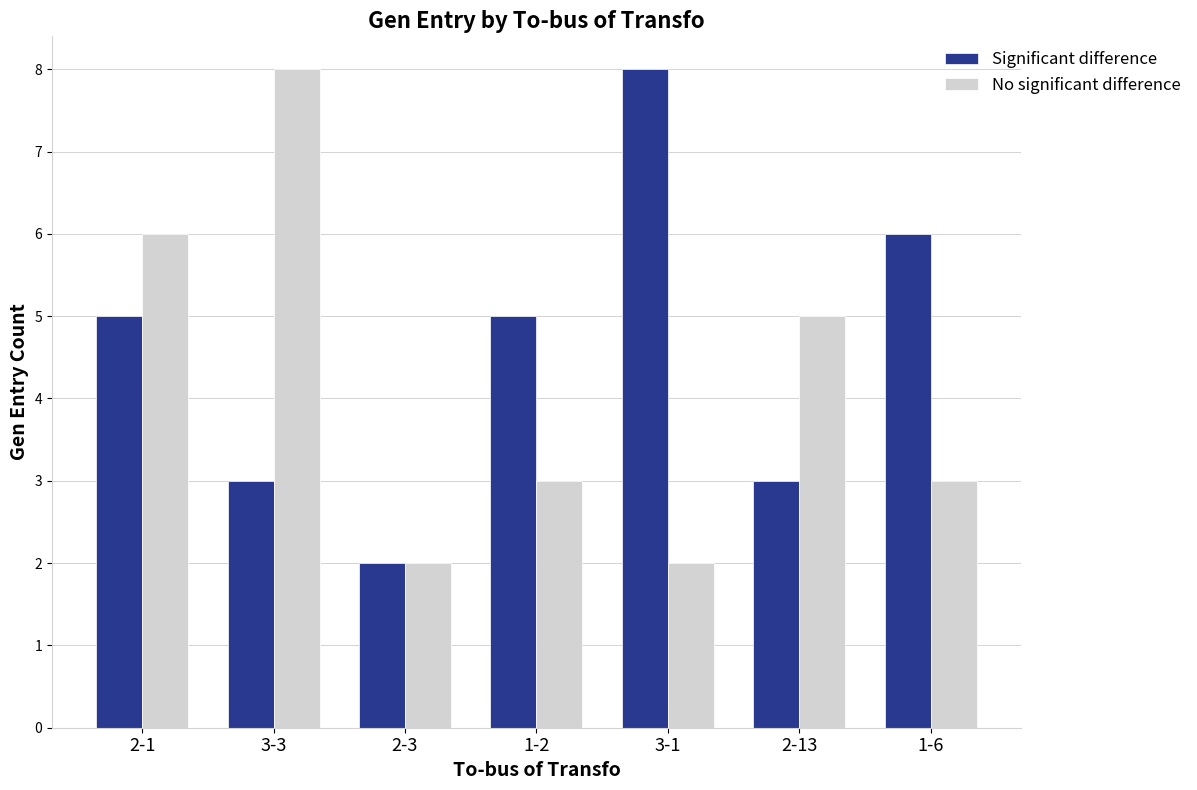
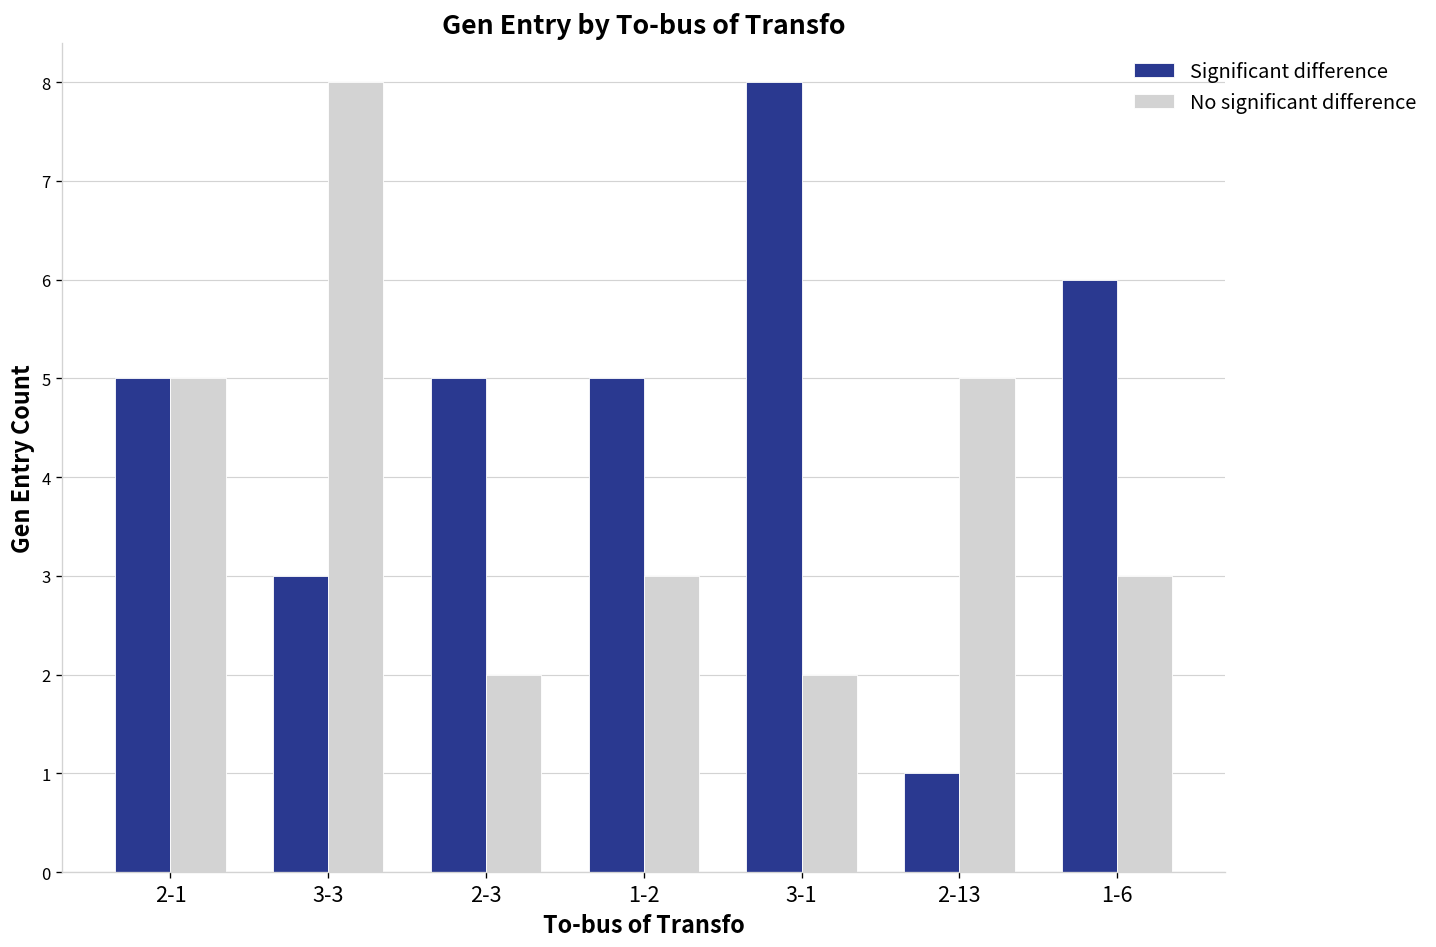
  {
    "Significant difference": {
      "2-1": 5,
      "3-3": 3,
-     "2-3": 2,
+     "2-3": 5,
      "1-2": 5,
      "3-1": 8,
-     "2-13": 3,
+     "2-13": 1,
      "1-6": 6
    },
    "No significant difference": {
-     "2-1": 6,
+     "2-1": 5,
      "3-3": 8,
      "2-3": 2,
      "1-2": 3,
      "3-1": 2,
      "2-13": 5,
      "1-6": 3
    }
  }
